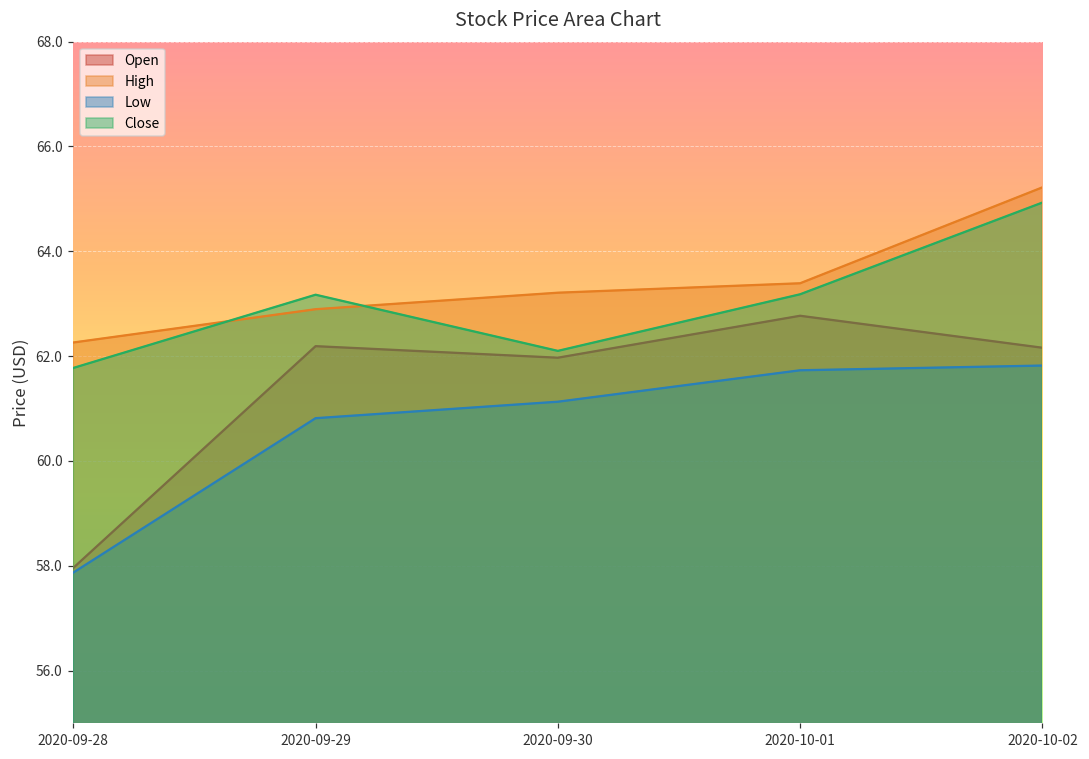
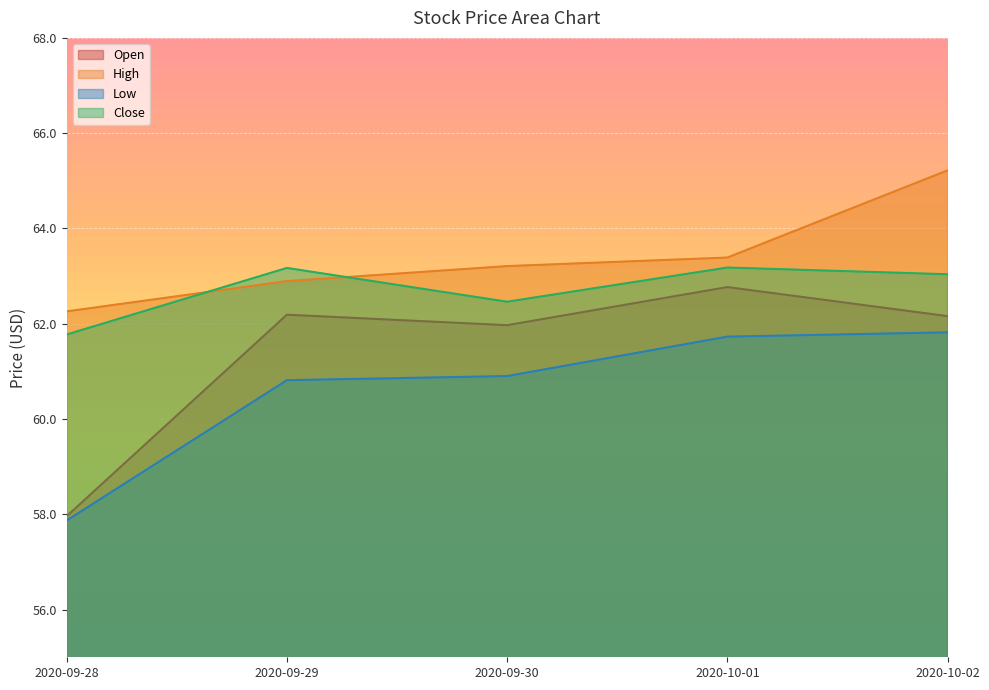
  {
    "Low": {
      "2020-09-28": 57.9,
      "2020-09-29": 60.8,
-     "2020-09-30": 61.1,
+     "2020-09-30": 60.9,
      "2020-10-01": 61.7,
      "2020-10-02": 61.8
    },
    "Close": {
      "2020-09-28": 61.8,
      "2020-09-29": 63.2,
-     "2020-09-30": 62.1,
+     "2020-09-30": 62.5,
      "2020-10-01": 63.2,
-     "2020-10-02": 64.9
+     "2020-10-02": 63.0
    }
  }
